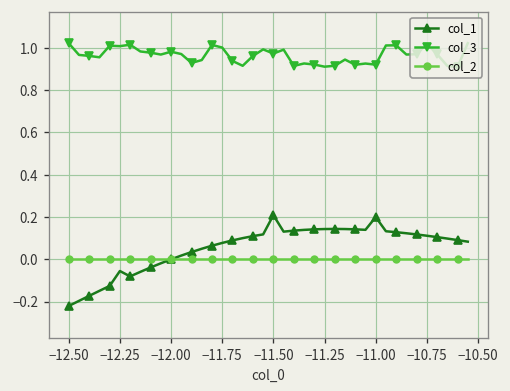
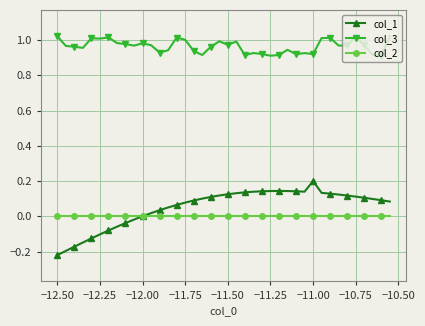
  {
    "col_1": {
      "−12.50": -0.22,
-     "−12.25": -0.06,
+     "−12.25": -0.10,
      "−11.75": 0.08,
-     "−11.50": 0.21,
+     "−11.50": 0.12,
      "−11.25": 0.14,
      "−11.00": 0.20,
      "−10.75": 0.11
    },
    "col_3": {
      "−12.50": 1.02,
      "−12.25": 1.01,
      "−12.00": 0.98,
      "−11.75": 1.00,
      "−11.50": 0.97,
      "−11.25": 0.91,
      "−11.00": 0.92
    },
    "col_2": {
      "−12.50": 0.00,
      "−12.25": 0.00,
      "−11.75": 0.00,
      "−11.50": 0.00,
      "−11.25": 0.00,
      "−11.00": 0.00,
      "−10.75": 0.00
    }
  }
